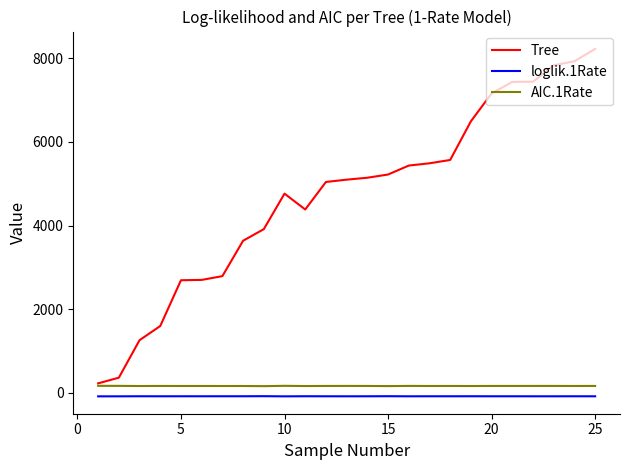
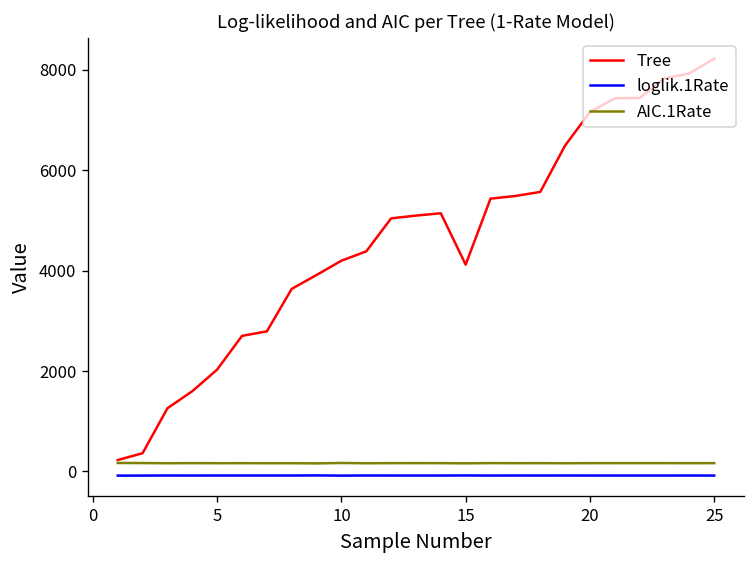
  {
    "Tree": {
-     "5": 2700,
-     "10": 4800,
-     "15": 5200
+     "5": 2000,
+     "10": 4200,
+     "15": 4100
    },
    "loglik.1Rate": {
      "5": -100,
      "10": -100,
      "15": -100,
      "20": -100,
      "25": -100
    },
    "AIC.1Rate": {
      "5": 200,
      "10": 200,
      "15": 200,
      "20": 200,
      "25": 200
    }
  }
